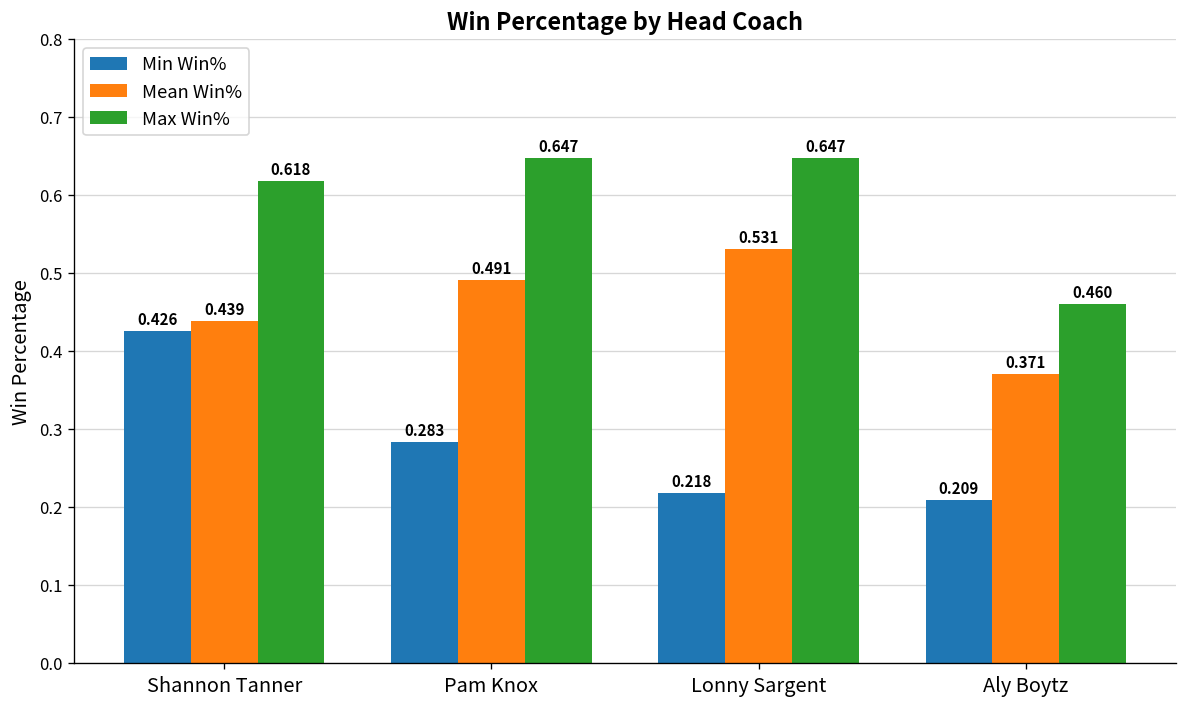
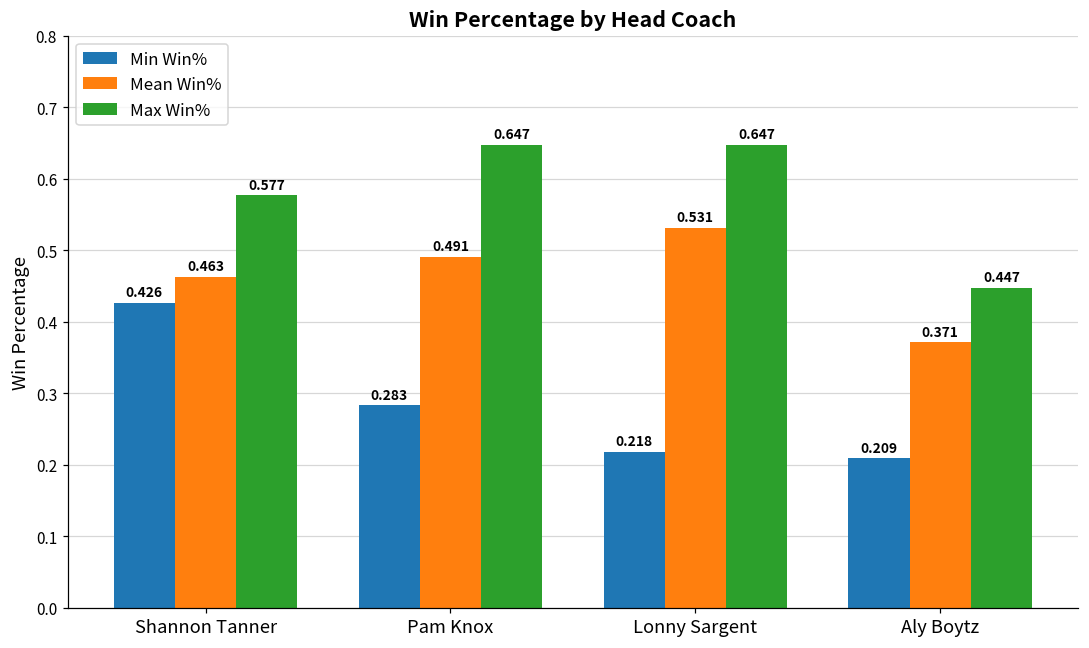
  {
    "Min Win%": {
      "Shannon Tanner": 0.426,
      "Pam Knox": 0.283,
      "Lonny Sargent": 0.218,
      "Aly Boytz": 0.209
    },
    "Mean Win%": {
-     "Shannon Tanner": 0.439,
+     "Shannon Tanner": 0.463,
      "Pam Knox": 0.491,
      "Lonny Sargent": 0.531,
      "Aly Boytz": 0.371
    },
    "Max Win%": {
-     "Shannon Tanner": 0.618,
+     "Shannon Tanner": 0.577,
      "Pam Knox": 0.647,
      "Lonny Sargent": 0.647,
-     "Aly Boytz": 0.460
+     "Aly Boytz": 0.447
    }
  }
